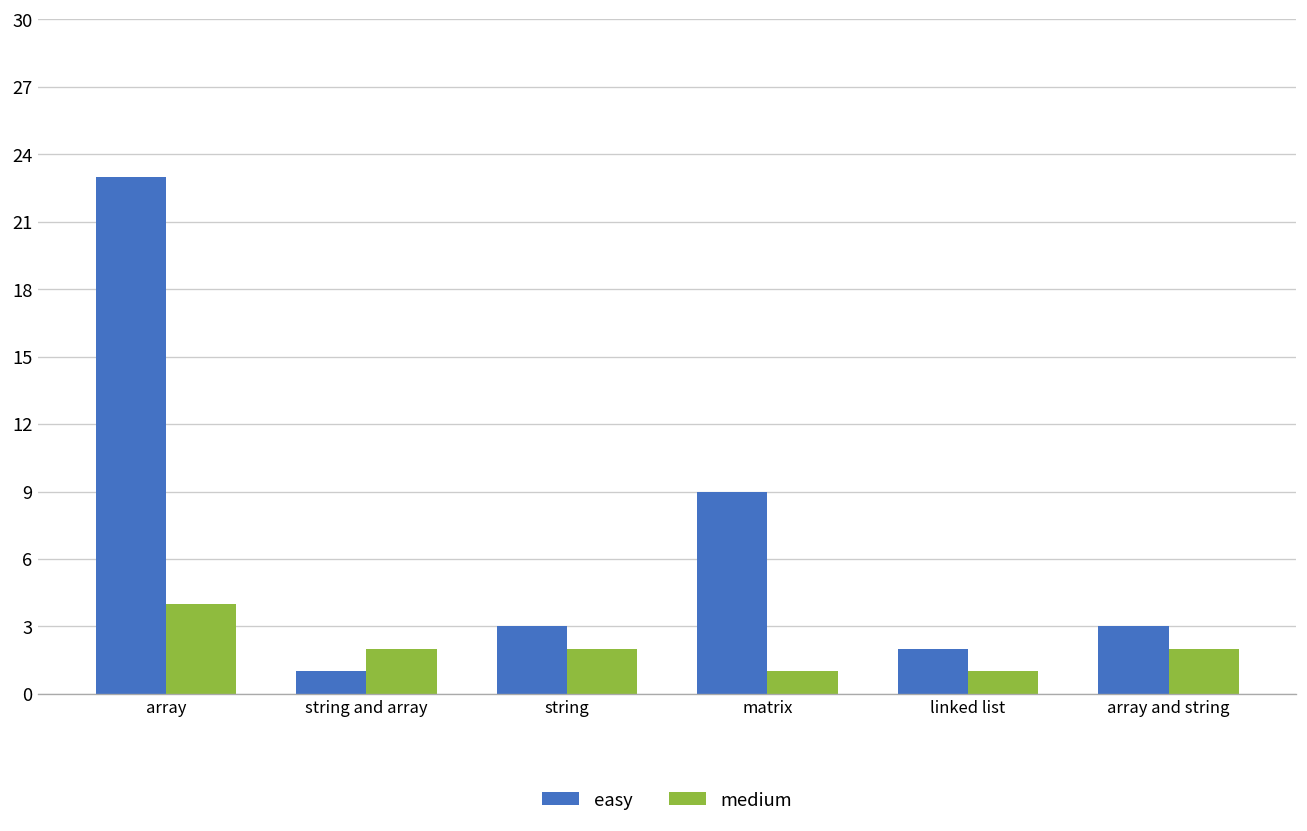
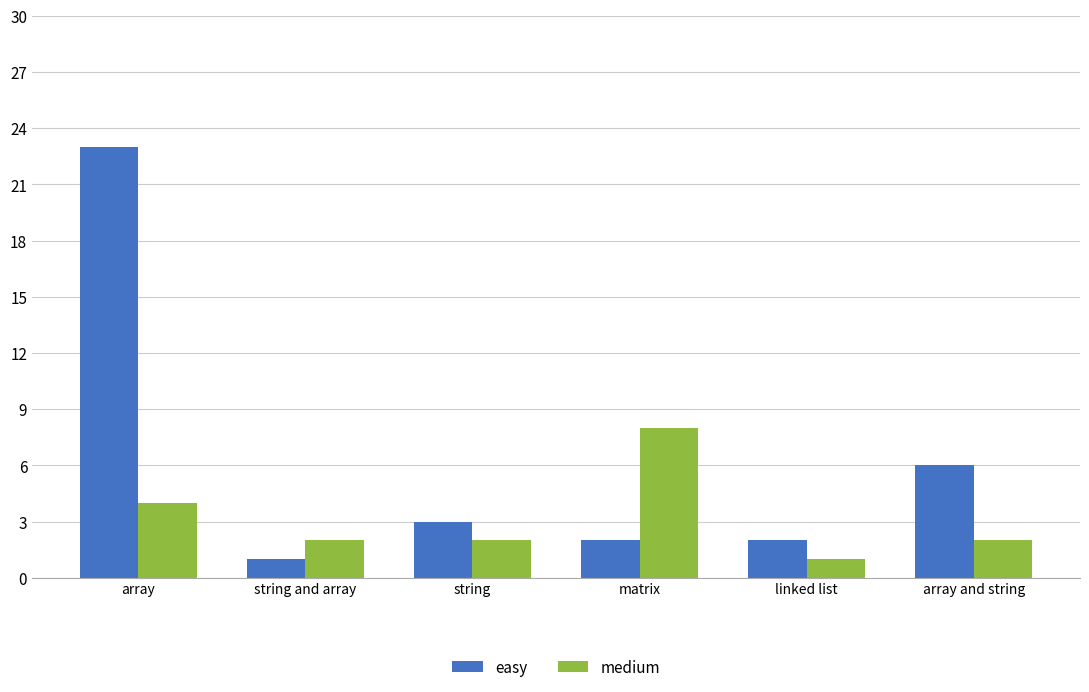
  {
    "easy": {
      "array": 23,
      "string and array": 1,
      "string": 3,
-     "matrix": 9,
+     "matrix": 2,
      "linked list": 2,
-     "array and string": 3
+     "array and string": 6
    },
    "medium": {
      "array": 4,
      "string and array": 2,
      "string": 2,
-     "matrix": 1,
+     "matrix": 8,
      "linked list": 1,
      "array and string": 2
    }
  }
